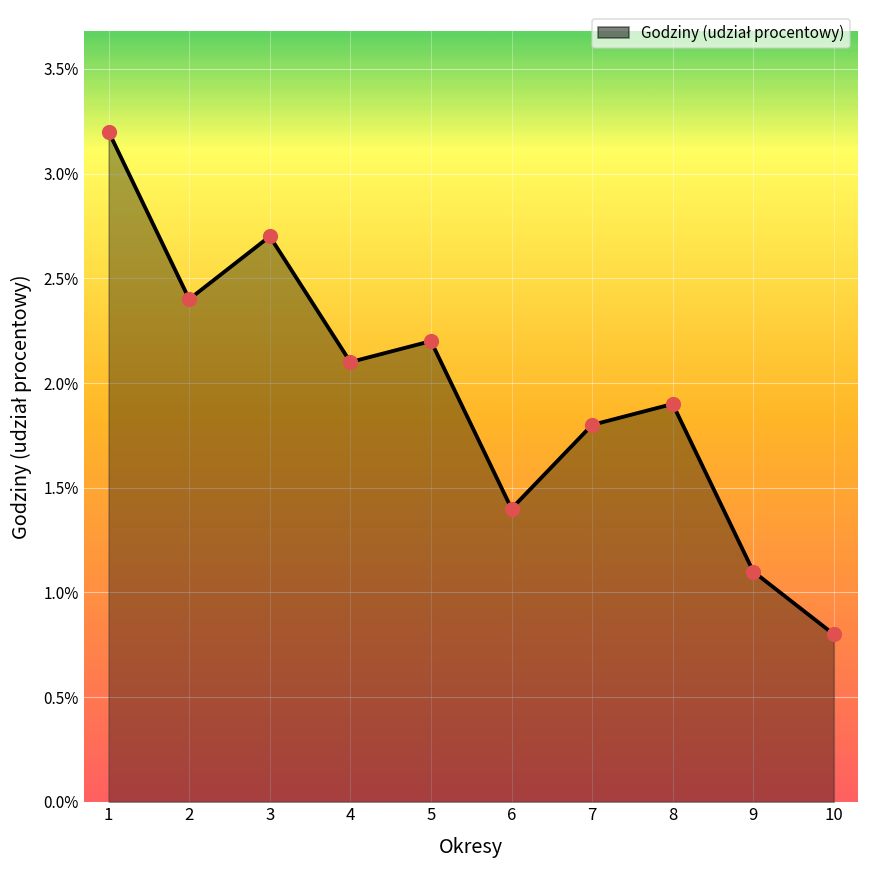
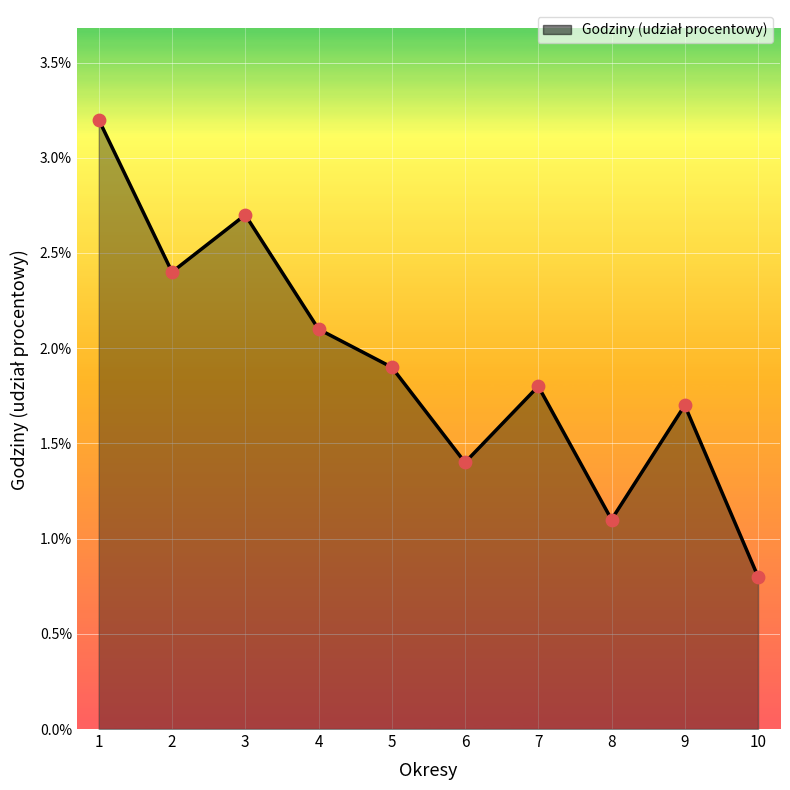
  {
    "1": "3.2%",
    "2": "2.4%",
    "3": "2.7%",
    "4": "2.1%",
-   "5": "2.2%",
+   "5": "1.9%",
    "6": "1.4%",
    "7": "1.8%",
-   "8": "1.9%",
-   "9": "1.1%",
+   "8": "1.1%",
+   "9": "1.7%",
    "10": "0.8%"
  }
